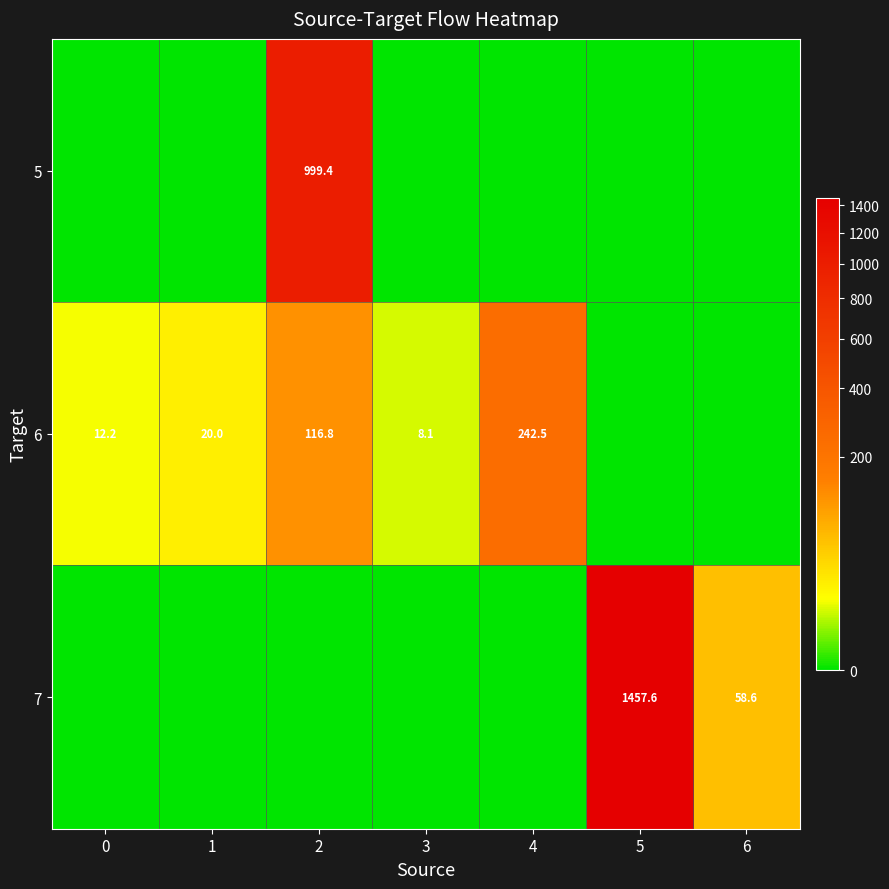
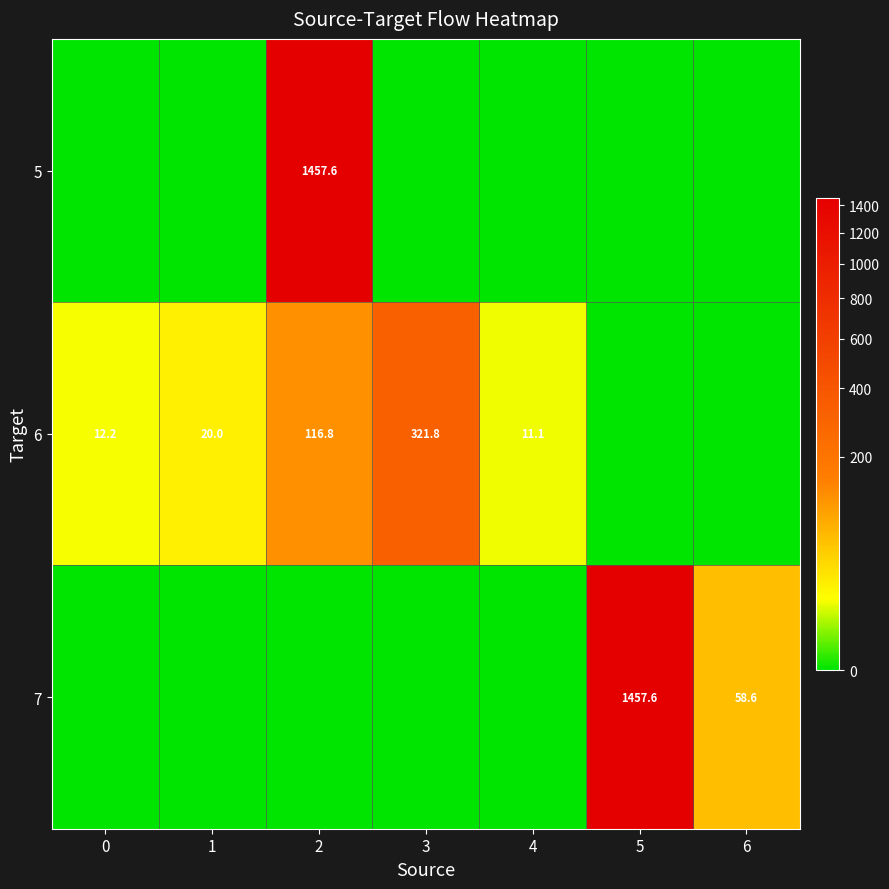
  {
    "5": {
-     "2": 999.4
+     "2": 1457.6
    },
    "6": {
      "0": 12.2,
      "1": 20.0,
      "2": 116.8,
-     "3": 8.1,
-     "4": 242.5
+     "3": 321.8,
+     "4": 11.1
    },
    "7": {
      "5": 1457.6,
      "6": 58.6
    }
  }
